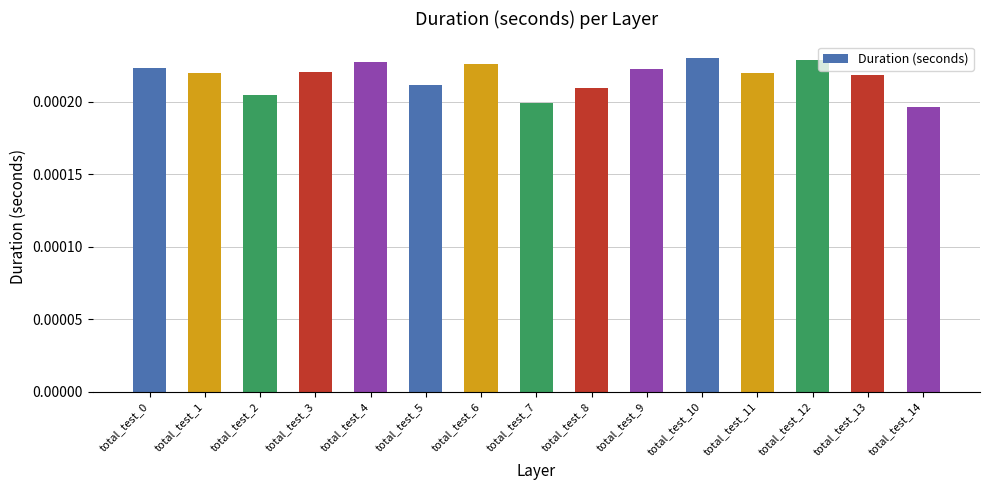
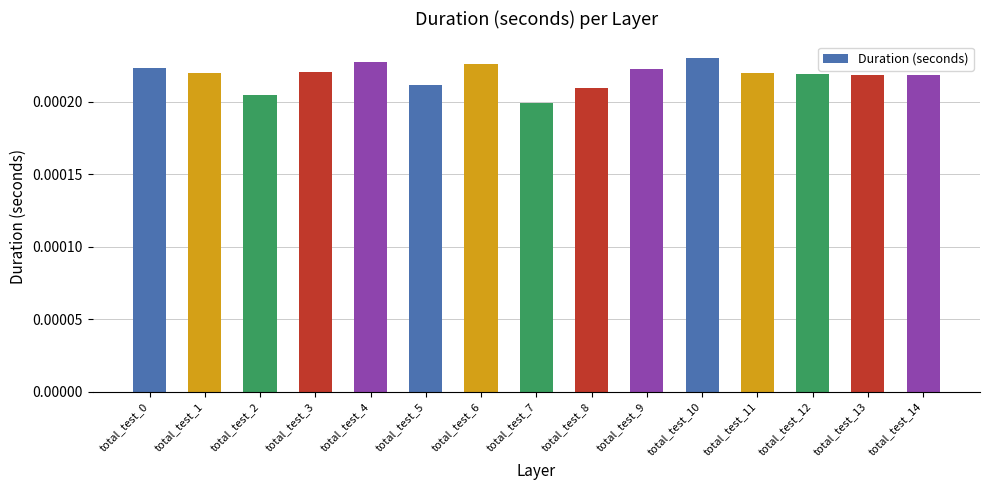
  {
    "total_test_0": 0.000223,
    "total_test_1": 0.000220,
    "total_test_2": 0.000204,
    "total_test_3": 0.000220,
    "total_test_4": 0.000227,
    "total_test_5": 0.000212,
    "total_test_6": 0.000226,
    "total_test_7": 0.000199,
    "total_test_8": 0.000210,
    "total_test_9": 0.000223,
    "total_test_10": 0.000230,
    "total_test_11": 0.000220,
-   "total_test_12": 0.000229,
+   "total_test_12": 0.000219,
    "total_test_13": 0.000218,
-   "total_test_14": 0.000196
+   "total_test_14": 0.000218
  }
